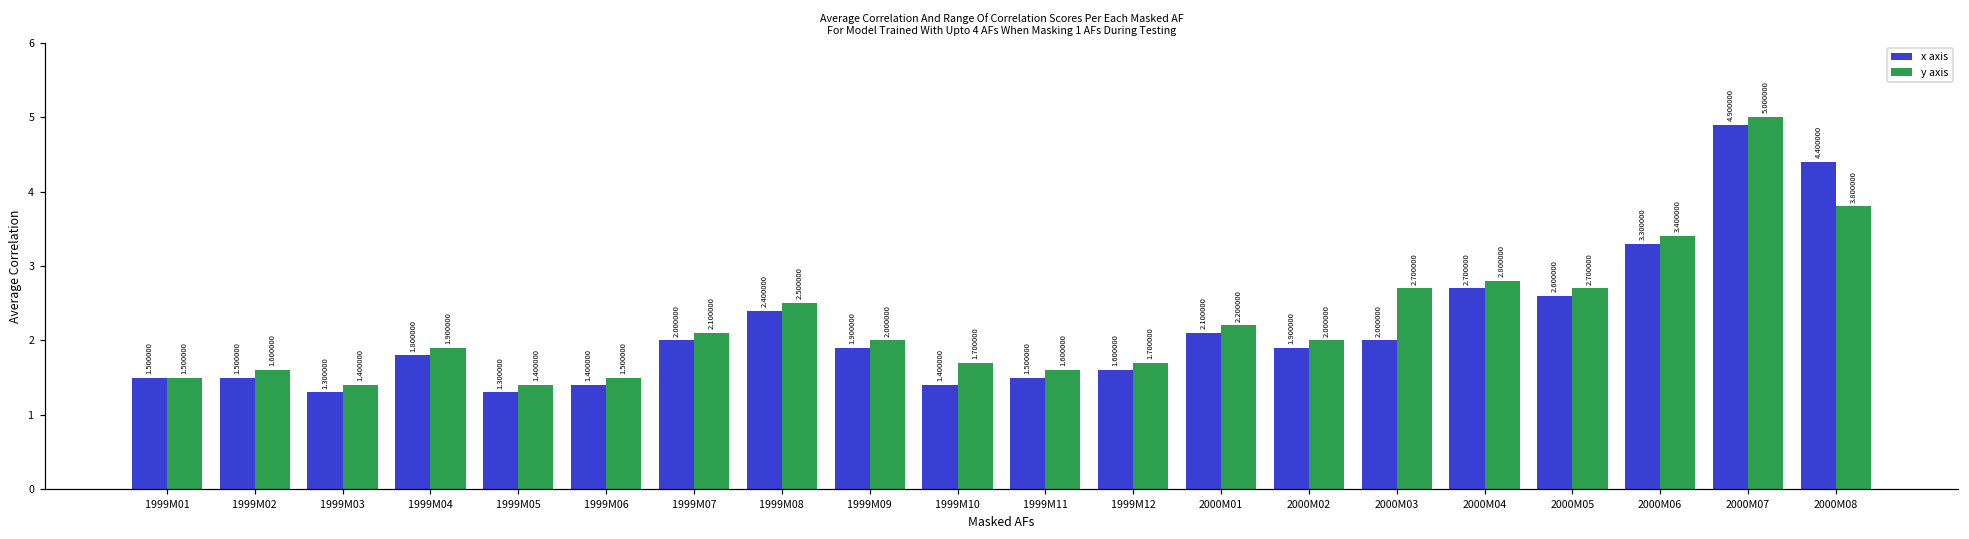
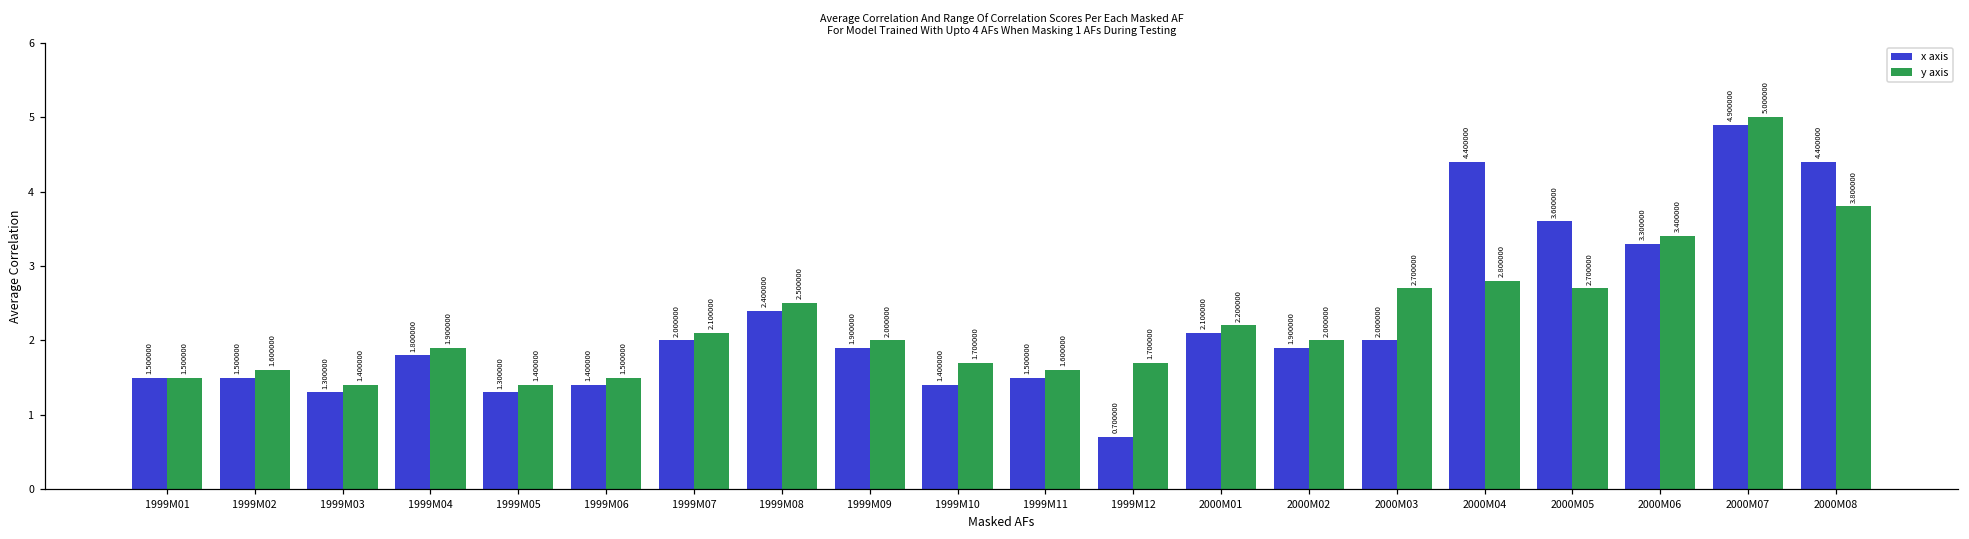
  {
    "x axis": {
      "1999M01": 1.500000,
      "1999M02": 1.500000,
      "1999M03": 1.300000,
      "1999M04": 1.800000,
      "1999M05": 1.300000,
      "1999M06": 1.400000,
      "1999M07": 2.000000,
      "1999M08": 2.400000,
      "1999M09": 1.900000,
      "1999M10": 1.400000,
      "1999M11": 1.500000,
-     "1999M12": 1.600000,
+     "1999M12": 0.700000,
      "2000M01": 2.100000,
      "2000M02": 1.900000,
      "2000M03": 2.000000,
-     "2000M04": 2.700000,
-     "2000M05": 2.600000,
+     "2000M04": 4.400000,
+     "2000M05": 3.600000,
      "2000M06": 3.300000,
      "2000M07": 4.900000,
      "2000M08": 4.400000
    },
    "y axis": {
      "1999M01": 1.500000,
      "1999M02": 1.600000,
      "1999M03": 1.400000,
      "1999M04": 1.900000,
      "1999M05": 1.400000,
      "1999M06": 1.500000,
      "1999M07": 2.100000,
      "1999M08": 2.500000,
      "1999M09": 2.000000,
      "1999M10": 1.700000,
      "1999M11": 1.600000,
      "1999M12": 1.700000,
      "2000M01": 2.200000,
      "2000M02": 2.000000,
      "2000M03": 2.700000,
      "2000M04": 2.800000,
      "2000M05": 2.700000,
      "2000M06": 3.400000,
      "2000M07": 5.000000,
      "2000M08": 3.800000
    }
  }
